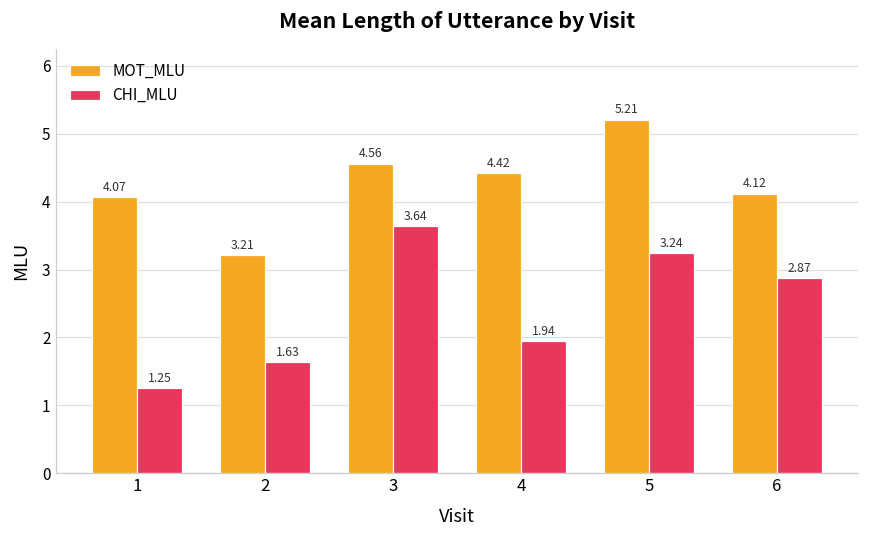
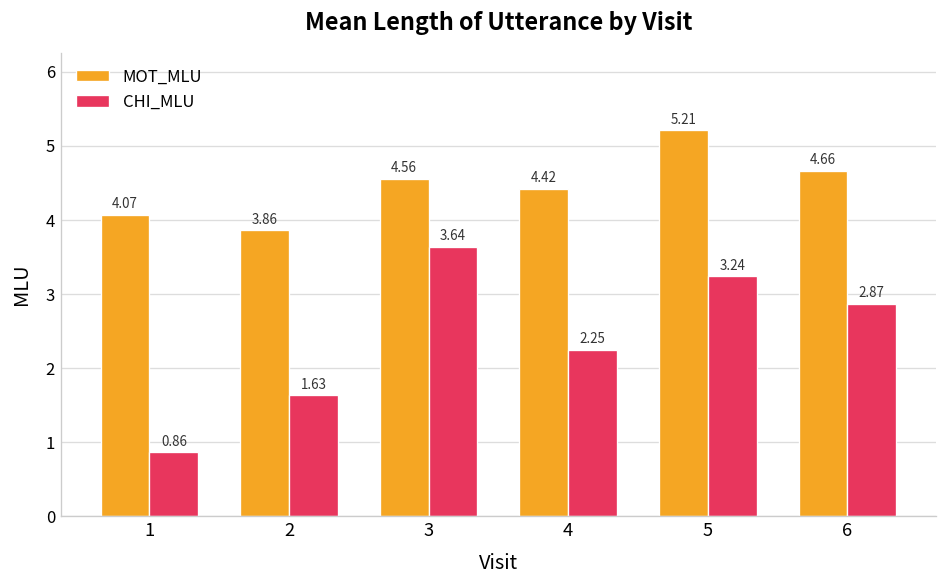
  {
    "MOT_MLU": {
      "1": 4.07,
-     "2": 3.21,
+     "2": 3.86,
      "3": 4.56,
      "4": 4.42,
      "5": 5.21,
-     "6": 4.12
+     "6": 4.66
    },
    "CHI_MLU": {
-     "1": 1.25,
+     "1": 0.86,
      "2": 1.63,
      "3": 3.64,
-     "4": 1.94,
+     "4": 2.25,
      "5": 3.24,
      "6": 2.87
    }
  }
